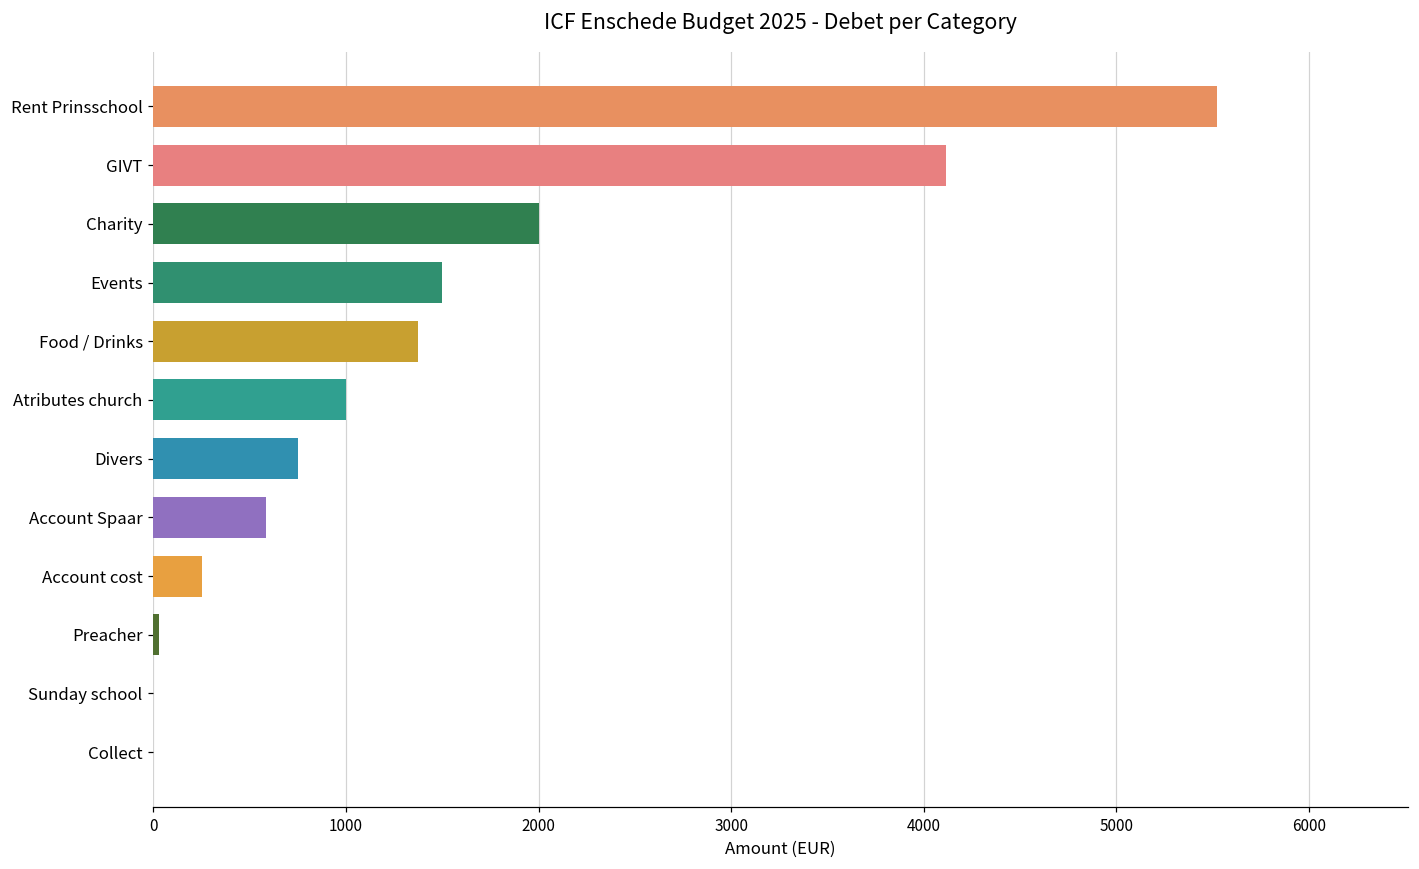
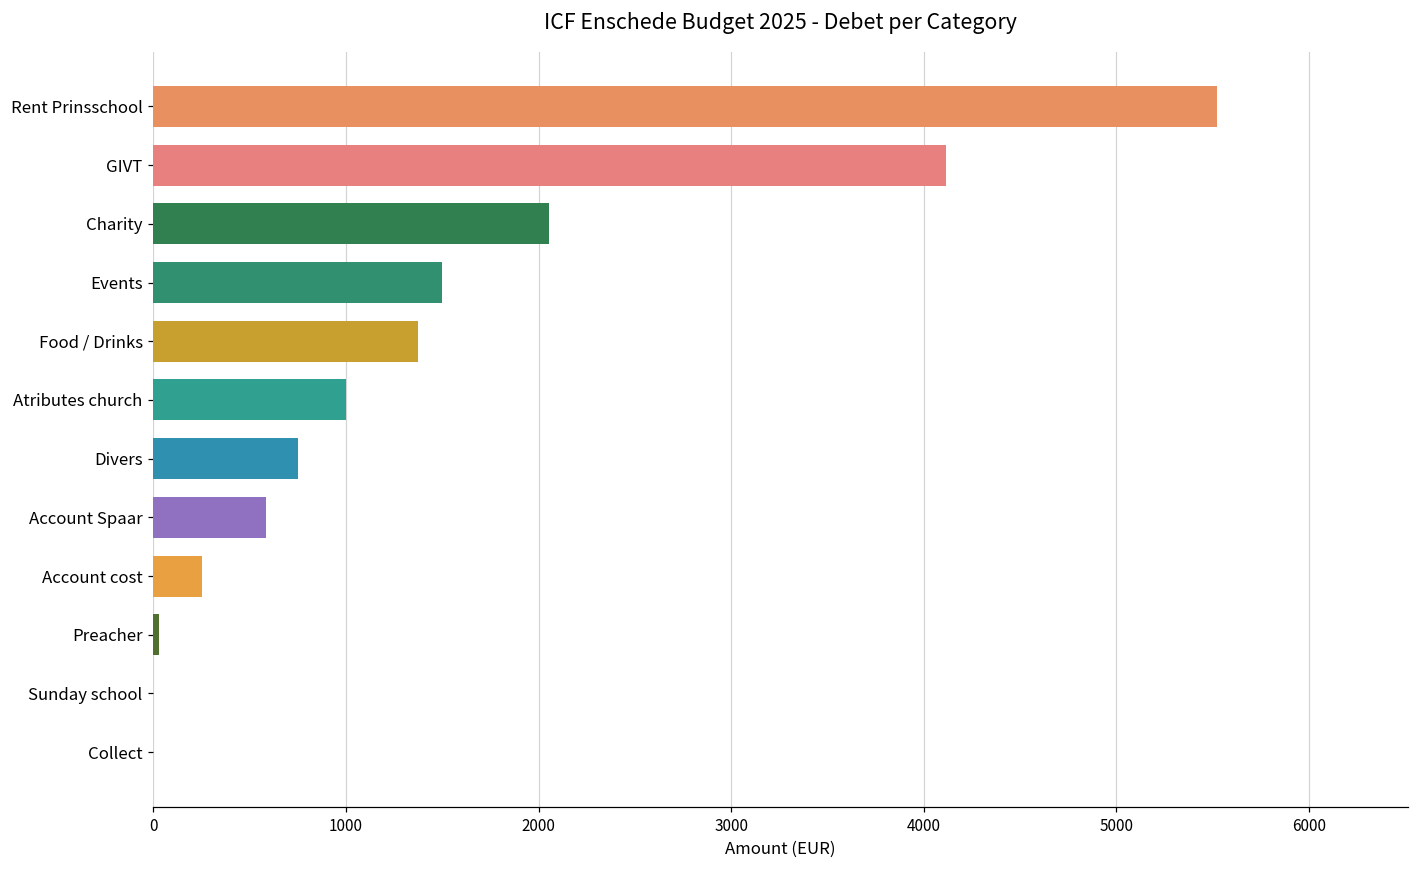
  {
    "Rent Prinsschool": 5520,
    "GIVT": 4120,
-   "Charity": 2000,
+   "Charity": 2050,
    "Events": 1500,
    "Food / Drinks": 1380,
    "Atributes church": 1000,
    "Divers": 750,
    "Account Spaar": 590,
    "Account cost": 250,
    "Preacher": 30,
    "Sunday school": 0,
    "Collect": 0
  }
